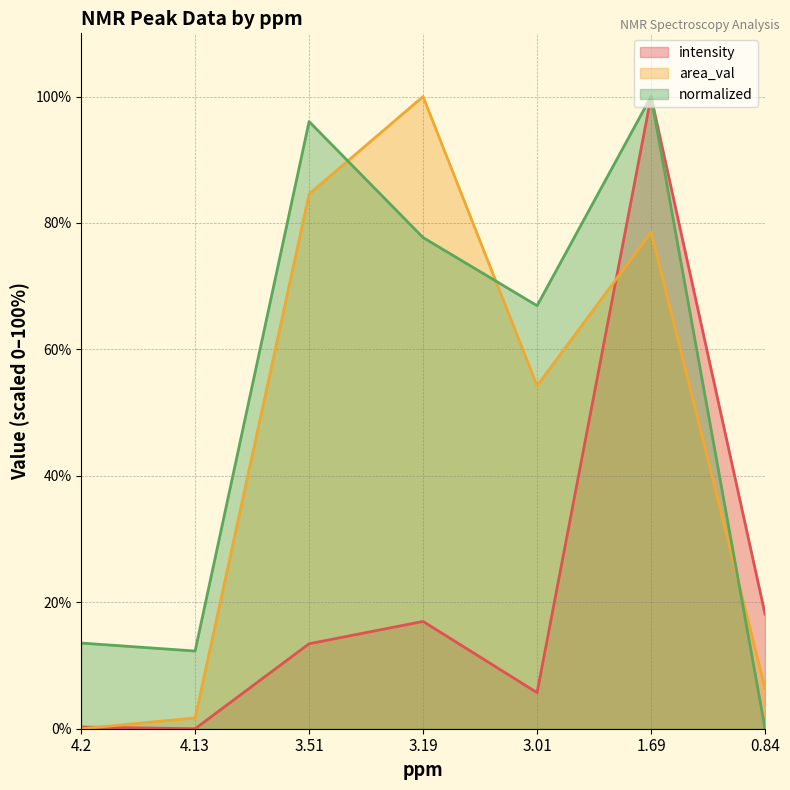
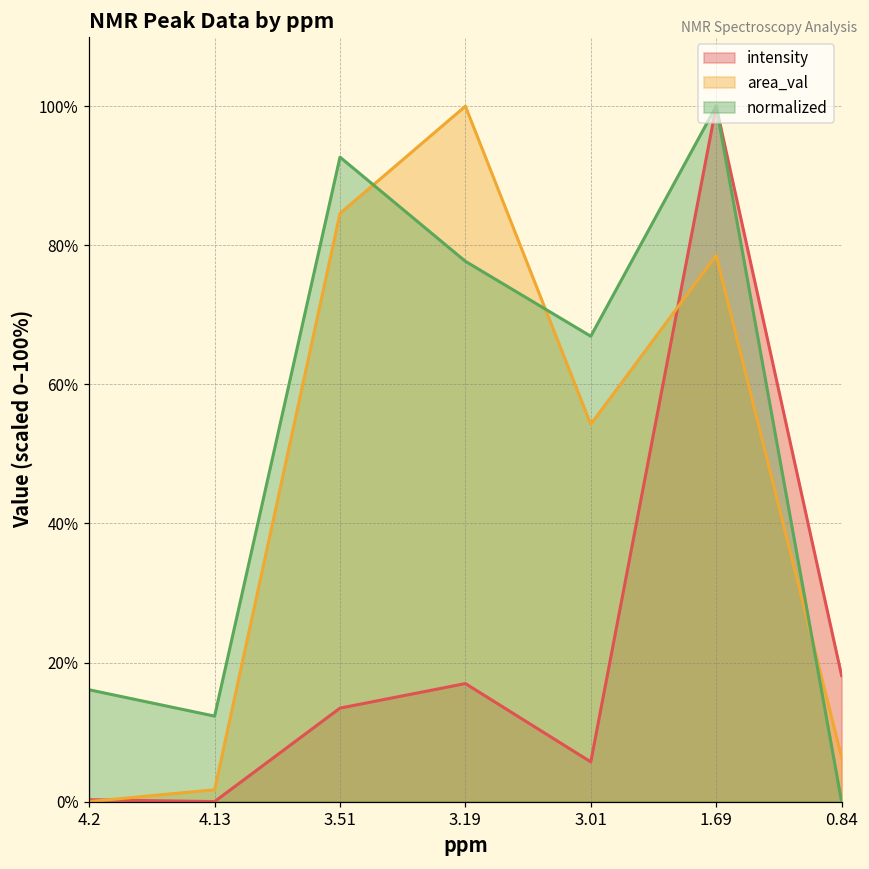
  {
    "normalized": {
-     "4.2": "14%",
+     "4.2": "16%",
      "4.13": "12%",
-     "3.51": "96%",
+     "3.51": "93%",
      "3.19": "78%",
      "3.01": "67%",
      "0.84": "0%"
    }
  }
